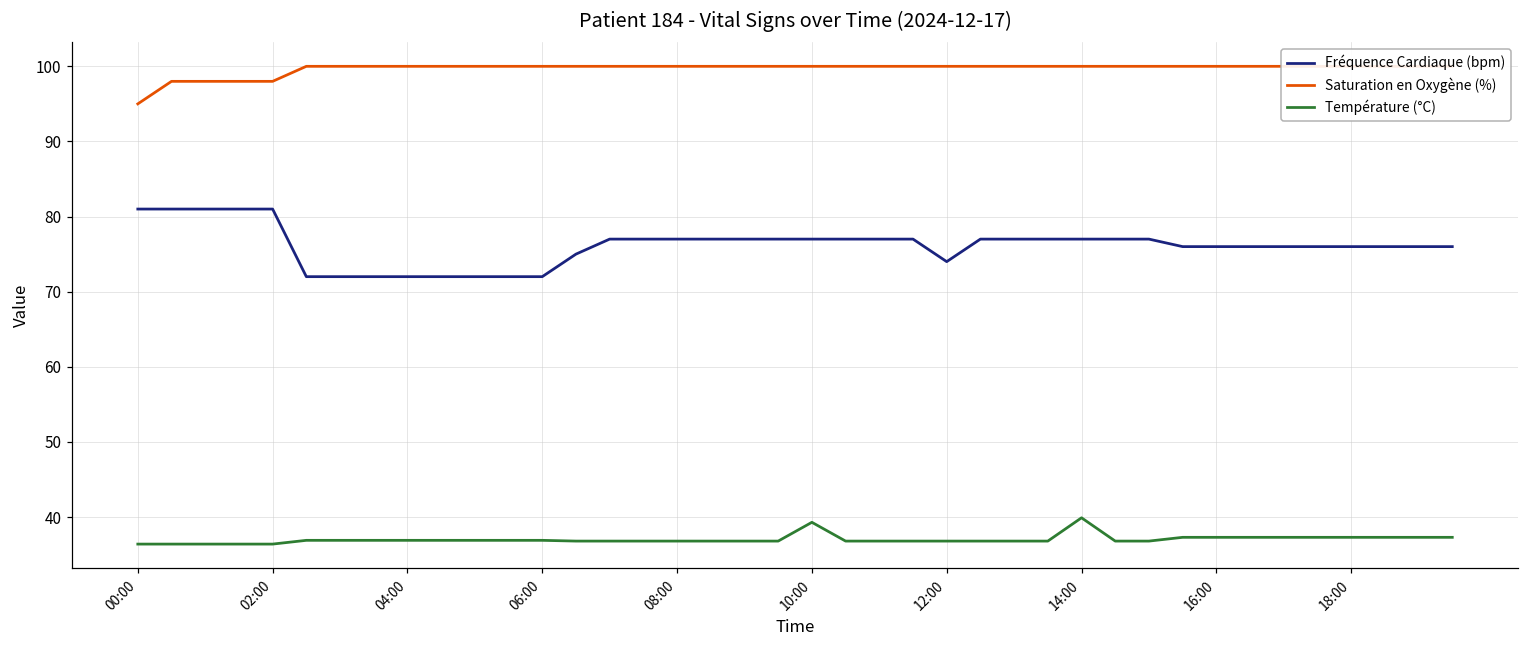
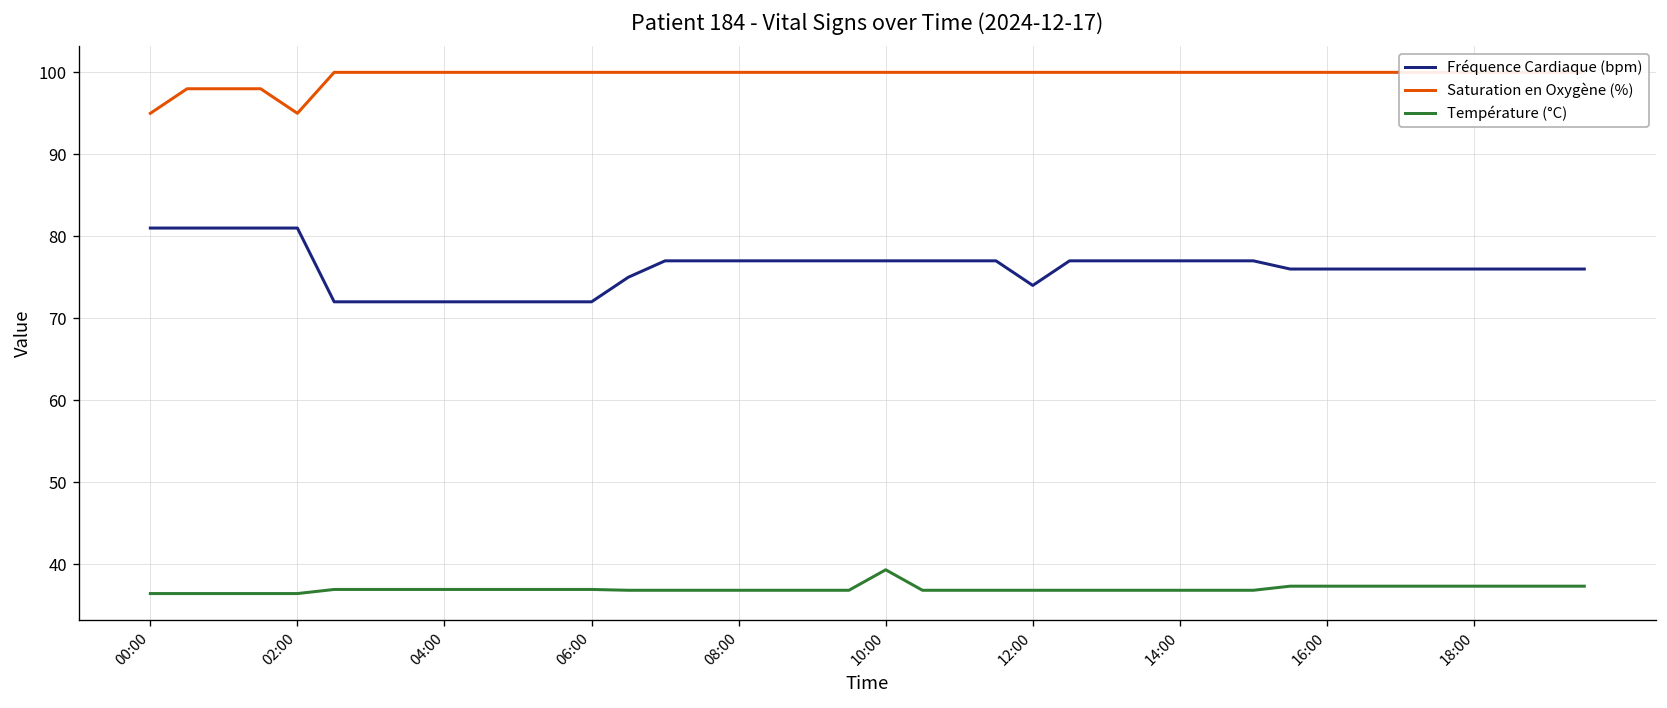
  {
    "Fréquence Cardiaque (bpm)": {
      "00:00": 81,
      "02:00": 81,
      "04:00": 72,
      "06:00": 72,
      "08:00": 77,
      "10:00": 77,
      "12:00": 74,
      "14:00": 77,
      "16:00": 76,
      "18:00": 76
    },
    "Saturation en Oxygène (%)": {
      "00:00": 95,
-     "02:00": 98,
+     "02:00": 95,
      "04:00": 100,
      "06:00": 100,
      "08:00": 100,
      "10:00": 100,
      "12:00": 100,
      "14:00": 100,
      "16:00": 100
    },
    "Température (°C)": {
      "00:00": 36,
      "02:00": 36,
      "04:00": 37,
      "06:00": 37,
      "08:00": 37,
      "10:00": 39,
      "12:00": 37,
-     "14:00": 40,
+     "14:00": 37,
      "16:00": 37,
      "18:00": 37
    }
  }
